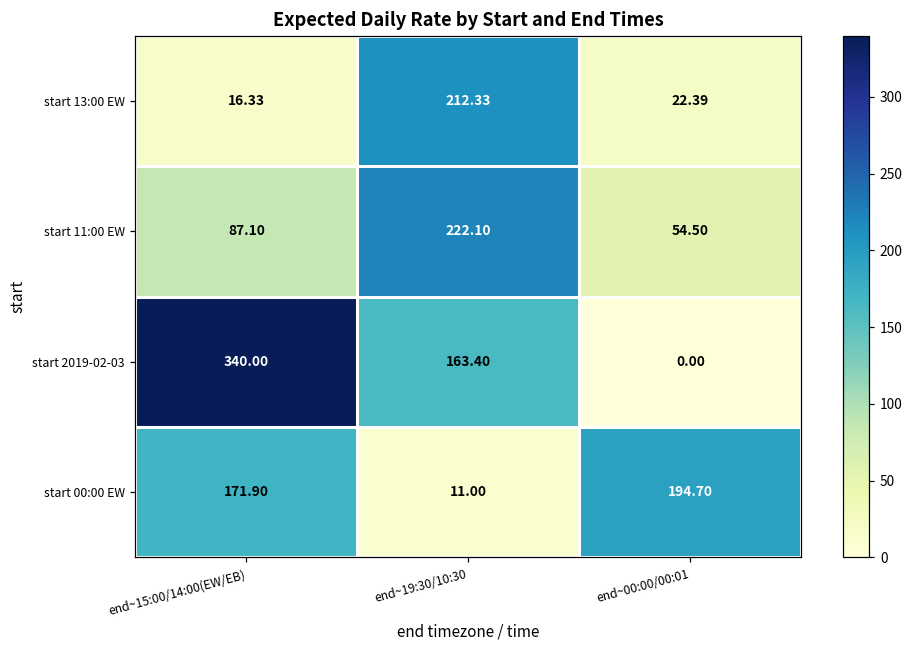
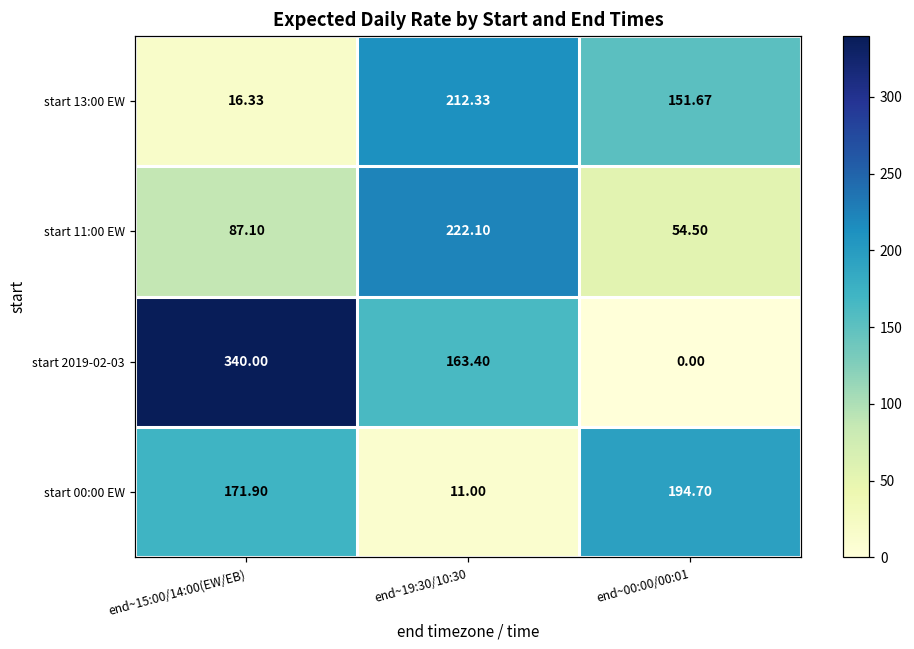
  {
    "start 13:00 EW": {
      "end~15:00/14:00(EW/EB)": 16.33,
      "end~19:30/10:30": 212.33,
-     "end~00:00/00:01": 22.39
+     "end~00:00/00:01": 151.67
    },
    "start 11:00 EW": {
      "end~15:00/14:00(EW/EB)": 87.10,
      "end~19:30/10:30": 222.10,
      "end~00:00/00:01": 54.50
    },
    "start 2019-02-03": {
      "end~15:00/14:00(EW/EB)": 340.00,
      "end~19:30/10:30": 163.40,
      "end~00:00/00:01": 0.00
    },
    "start 00:00 EW": {
      "end~15:00/14:00(EW/EB)": 171.90,
      "end~19:30/10:30": 11.00,
      "end~00:00/00:01": 194.70
    }
  }
